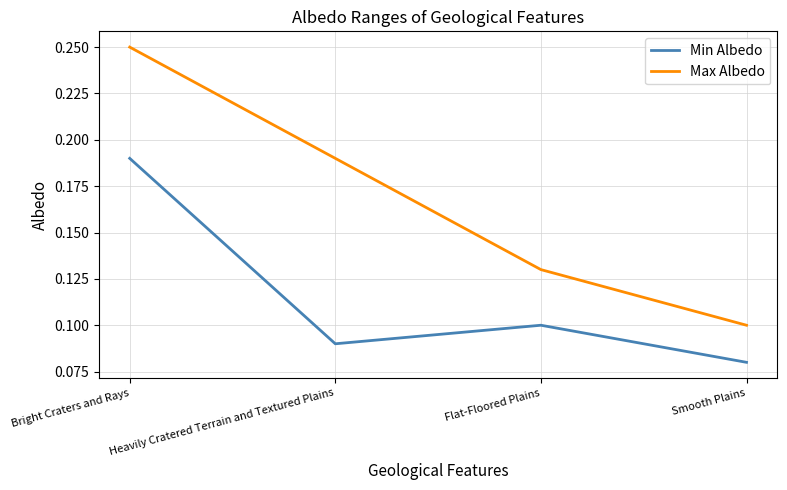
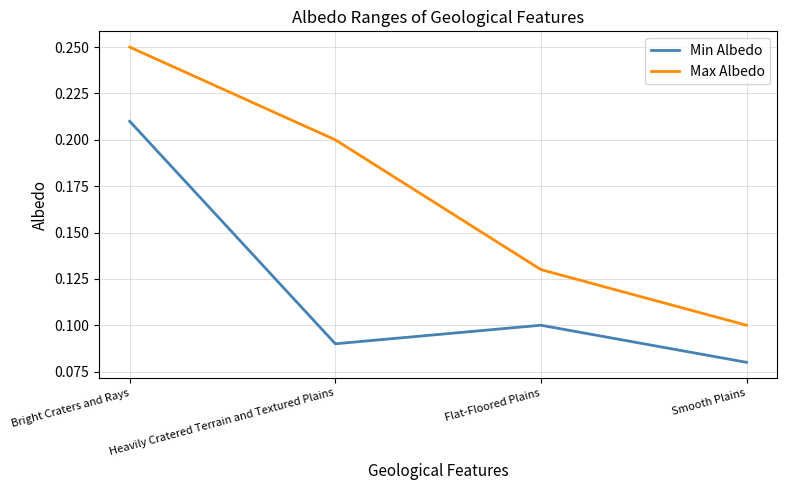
  {
    "Min Albedo": {
-     "Bright Craters and Rays": 0.19,
+     "Bright Craters and Rays": 0.21,
      "Heavily Cratered Terrain and Textured Plains": 0.09,
      "Flat-Floored Plains": 0.10,
      "Smooth Plains": 0.08
    },
    "Max Albedo": {
      "Bright Craters and Rays": 0.25,
-     "Heavily Cratered Terrain and Textured Plains": 0.19,
+     "Heavily Cratered Terrain and Textured Plains": 0.20,
      "Flat-Floored Plains": 0.13,
      "Smooth Plains": 0.10
    }
  }
